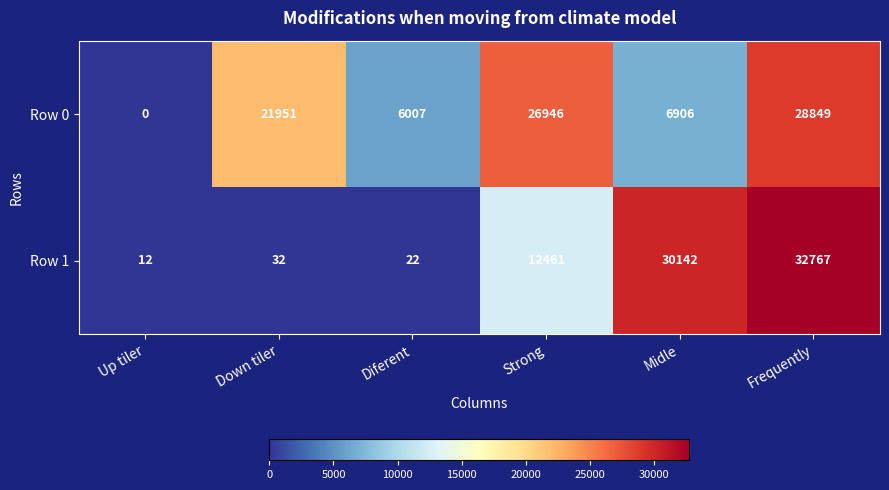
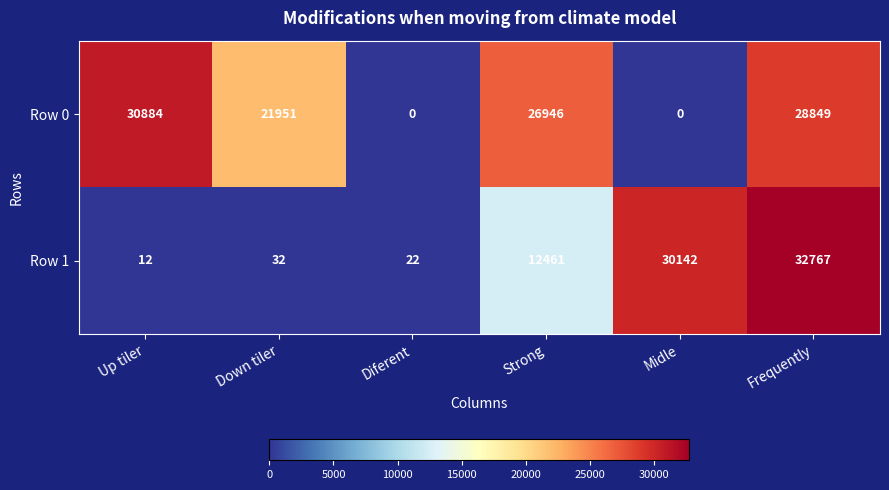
  {
    "Row 0": {
-     "Up tiler": 0,
+     "Up tiler": 30884,
      "Down tiler": 21951,
-     "Diferent": 6007,
+     "Diferent": 0,
      "Strong": 26946,
-     "Midle": 6906,
+     "Midle": 0,
      "Frequently": 28849
    },
    "Row 1": {
      "Up tiler": 12,
      "Down tiler": 32,
      "Diferent": 22,
      "Midle": 30142,
      "Frequently": 32767
    }
  }
